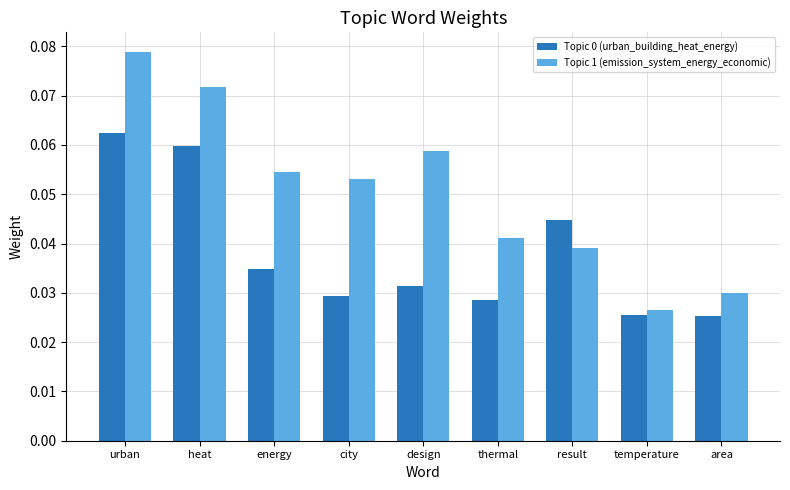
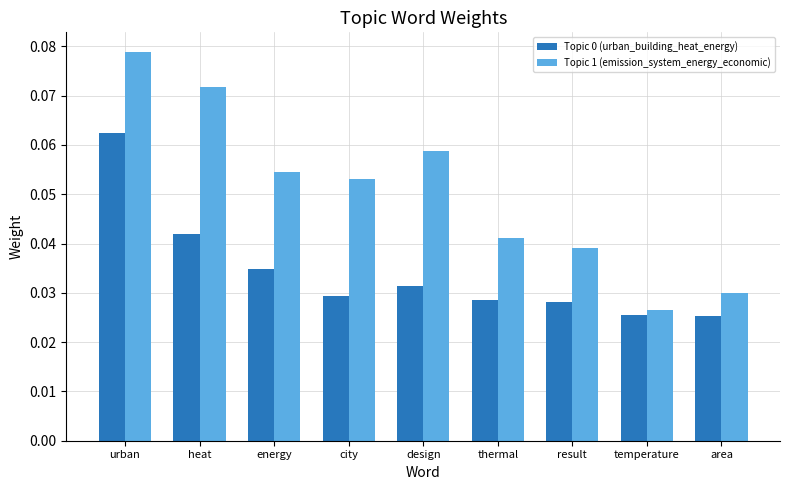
  {
    "Topic 0 (urban_building_heat_energy)": {
      "urban": 0.062,
-     "heat": 0.060,
+     "heat": 0.042,
      "energy": 0.035,
      "city": 0.029,
      "design": 0.031,
      "thermal": 0.028,
-     "result": 0.045,
+     "result": 0.028,
      "temperature": 0.026,
      "area": 0.025
    },
    "Topic 1 (emission_system_energy_economic)": {
      "urban": 0.079,
      "heat": 0.072,
      "energy": 0.055,
      "city": 0.053,
      "design": 0.059,
      "thermal": 0.041,
      "result": 0.039,
      "temperature": 0.026,
      "area": 0.030
    }
  }
